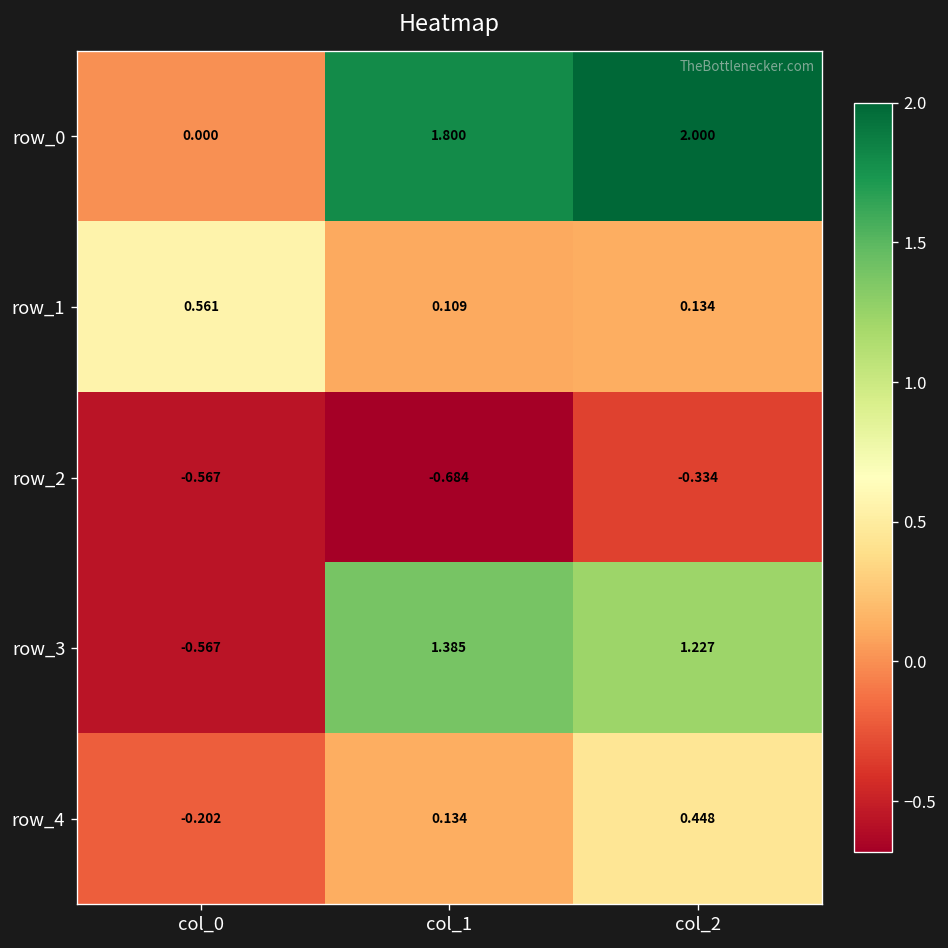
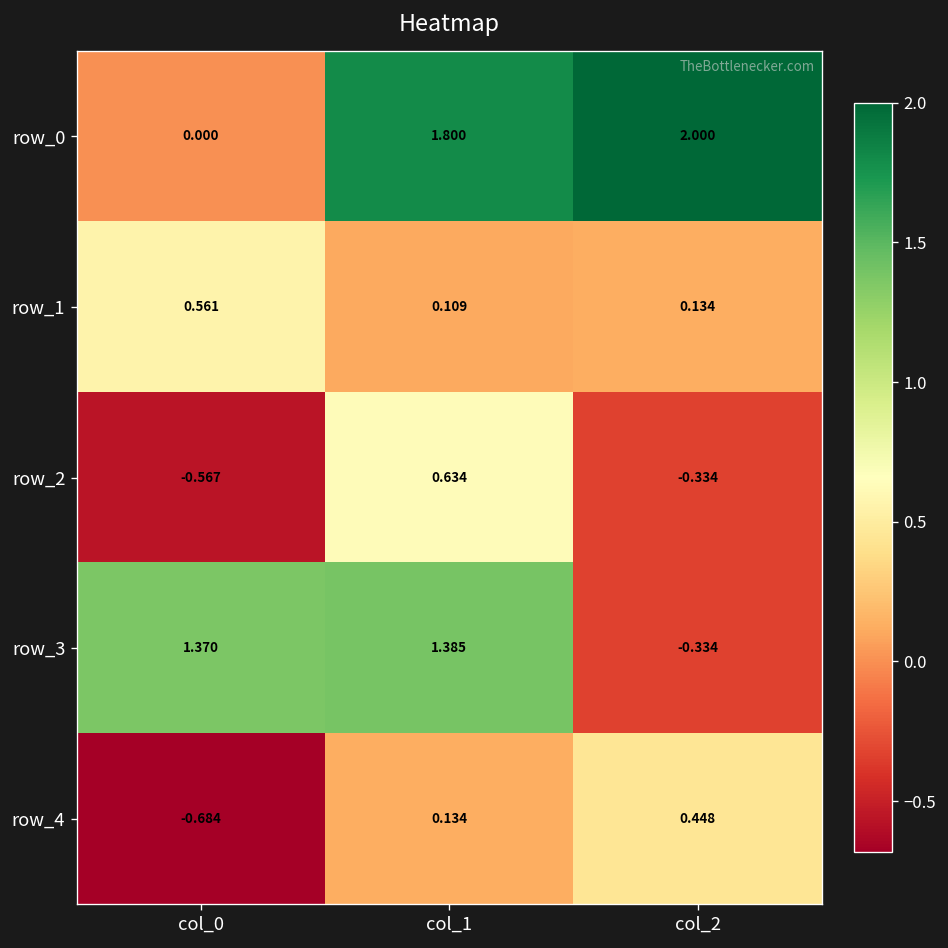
  {
    "row_0": {
      "col_0": 0.000,
      "col_1": 1.800
    },
    "row_1": {
      "col_0": 0.561,
      "col_1": 0.109,
      "col_2": 0.134
    },
    "row_2": {
      "col_0": -0.567,
-     "col_1": -0.684,
+     "col_1": 0.634,
      "col_2": -0.334
    },
    "row_3": {
-     "col_0": -0.567,
+     "col_0": 1.370,
      "col_1": 1.385,
-     "col_2": 1.227
+     "col_2": -0.334
    },
    "row_4": {
-     "col_0": -0.202,
+     "col_0": -0.684,
      "col_1": 0.134,
      "col_2": 0.448
    }
  }
